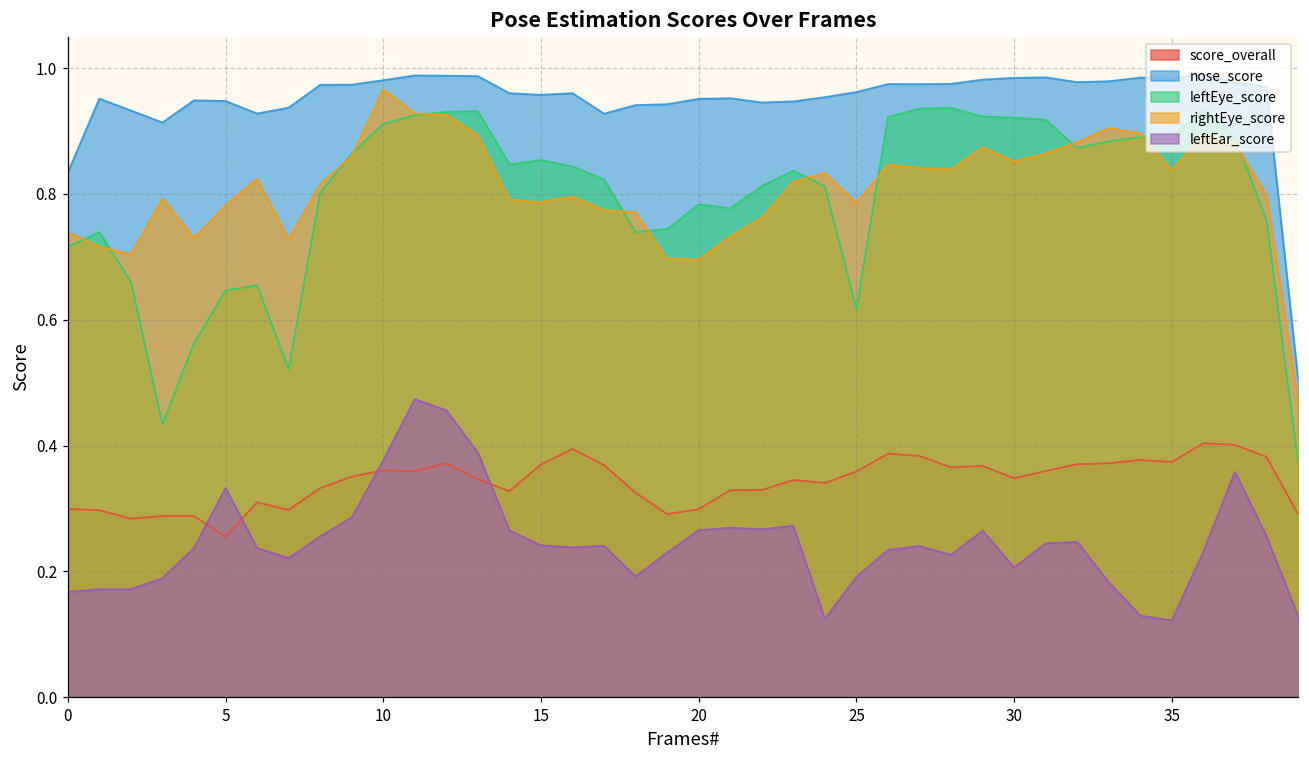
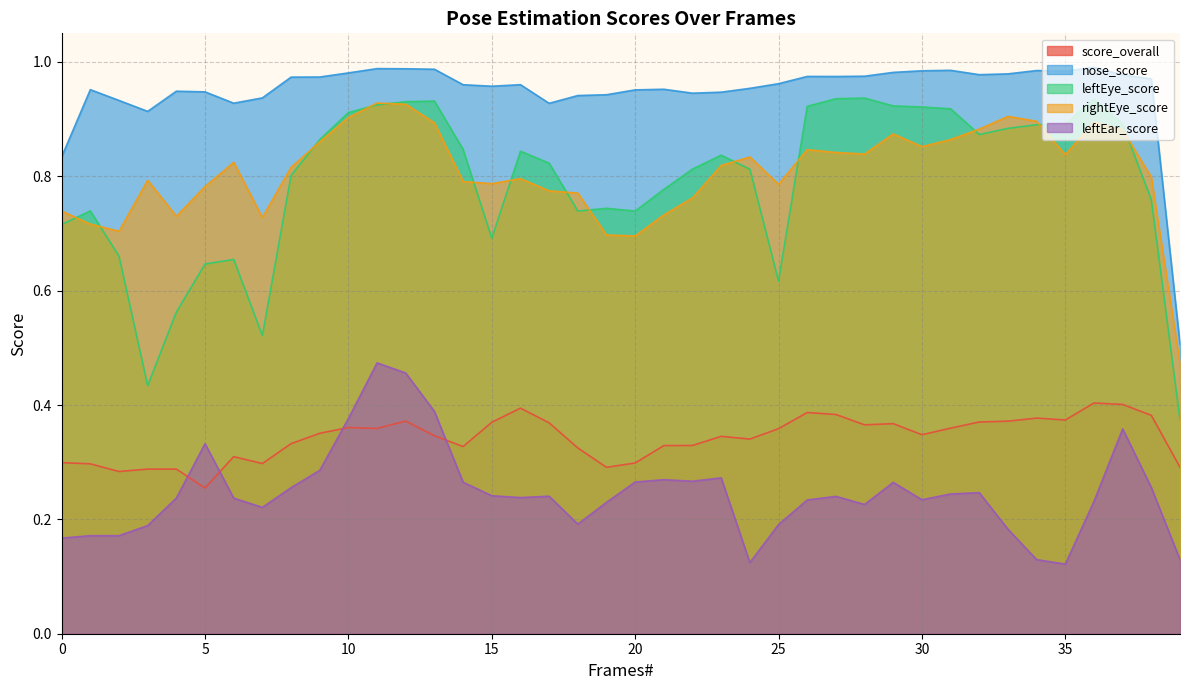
  {
    "score_overall": {
      "0": 0.30,
      "5": 0.25,
      "10": 0.36,
      "15": 0.37,
      "20": 0.30,
      "25": 0.36,
      "30": 0.35,
      "35": 0.37
    },
    "nose_score": {
      "0": 0.83,
      "5": 0.95,
      "10": 0.98,
      "15": 0.96,
      "20": 0.95,
      "25": 0.96,
      "30": 0.98
    },
    "leftEye_score": {
      "0": 0.72,
      "5": 0.65,
      "10": 0.91,
-     "15": 0.85,
-     "20": 0.78,
+     "15": 0.69,
+     "20": 0.74,
      "25": 0.62,
      "30": 0.92
    },
    "rightEye_score": {
      "0": 0.74,
      "5": 0.78,
-     "10": 0.97,
+     "10": 0.90,
      "15": 0.79,
      "20": 0.70,
      "25": 0.79,
      "30": 0.85,
      "35": 0.84
    },
    "leftEar_score": {
      "0": 0.17,
      "5": 0.33,
      "10": 0.38,
      "15": 0.24,
      "20": 0.27,
      "25": 0.19,
-     "30": 0.21,
+     "30": 0.23,
      "35": 0.12
    }
  }
